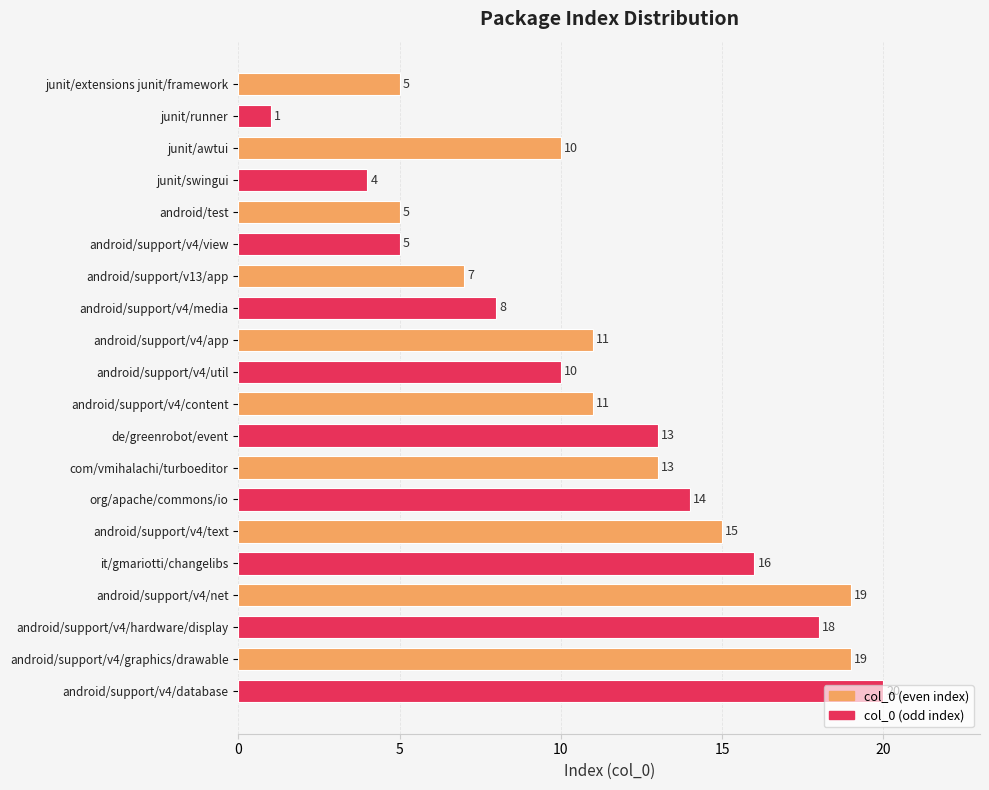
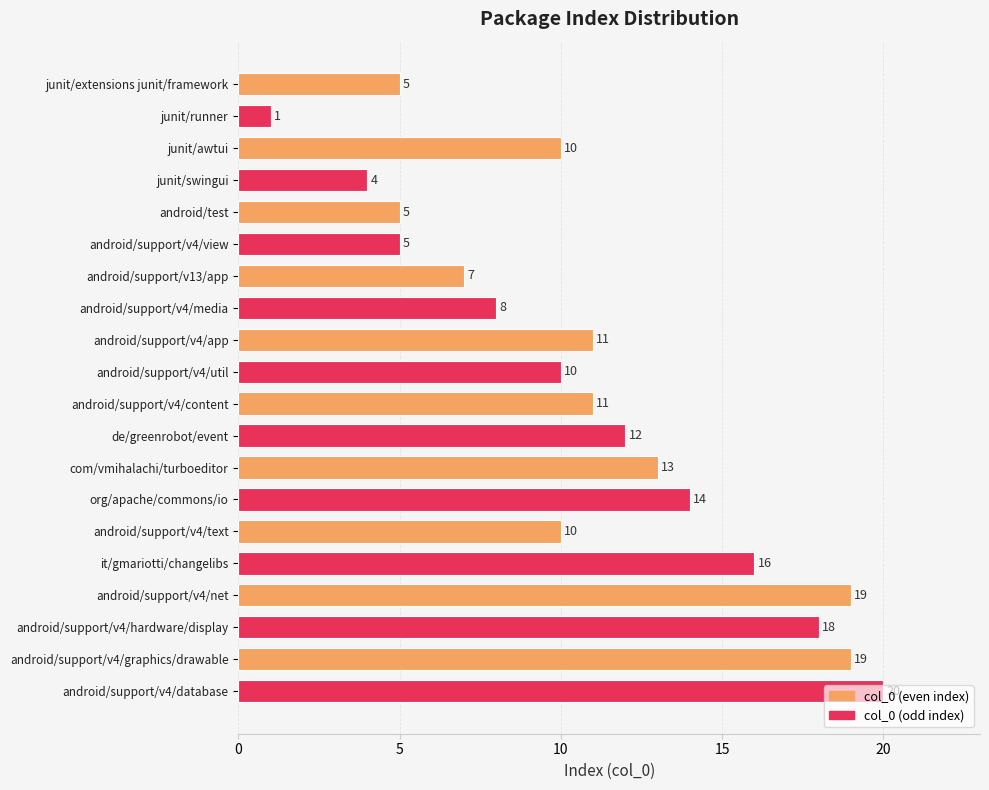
  {
    "junit/extensions junit/framework": 5,
    "junit/runner": 1,
    "junit/awtui": 10,
    "junit/swingui": 4,
    "android/test": 5,
    "android/support/v4/view": 5,
    "android/support/v13/app": 7,
    "android/support/v4/media": 8,
    "android/support/v4/app": 11,
    "android/support/v4/util": 10,
    "android/support/v4/content": 11,
-   "de/greenrobot/event": 13,
+   "de/greenrobot/event": 12,
    "com/vmihalachi/turboeditor": 13,
    "org/apache/commons/io": 14,
-   "android/support/v4/text": 15,
+   "android/support/v4/text": 10,
    "it/gmariotti/changelibs": 16,
    "android/support/v4/net": 19,
    "android/support/v4/hardware/display": 18,
    "android/support/v4/graphics/drawable": 19
  }
